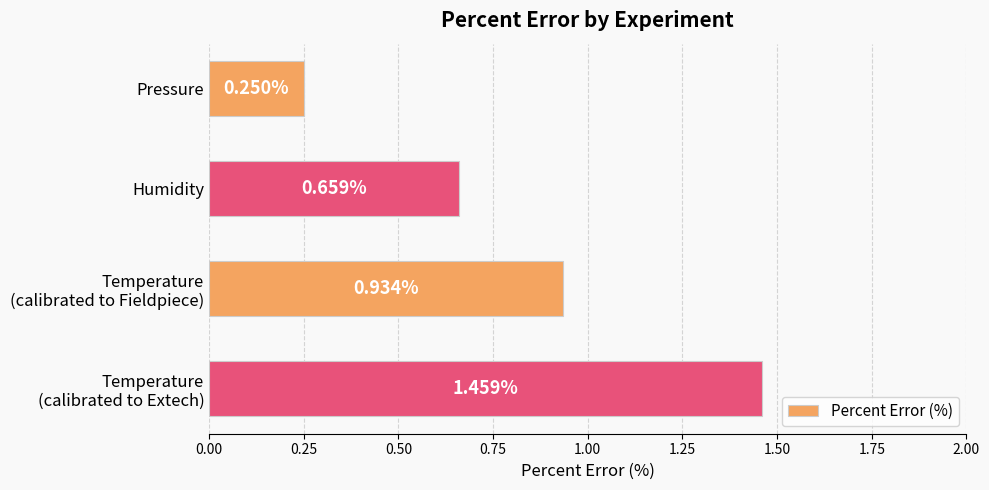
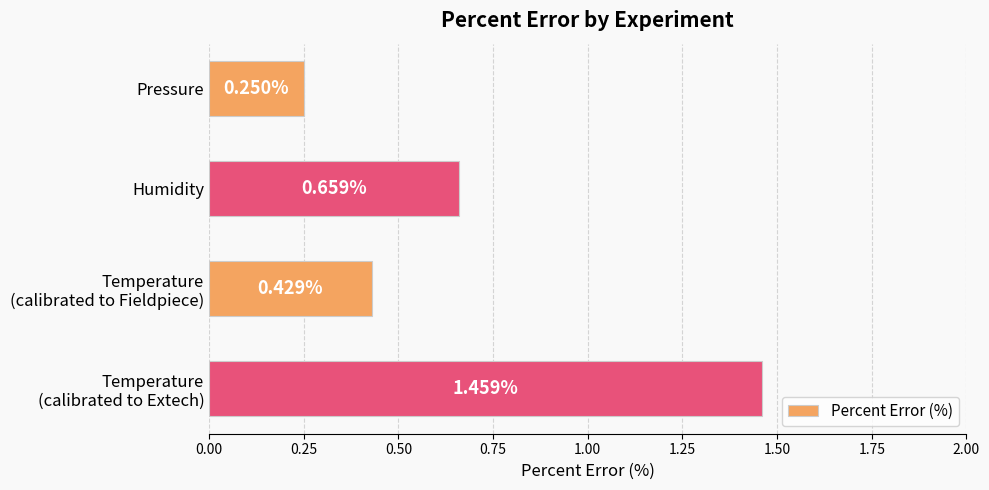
  {
    "Pressure": "0.250%",
    "Humidity": "0.659%",
-   "Temperature (calibrated to Fieldpiece)": "0.934%",
+   "Temperature (calibrated to Fieldpiece)": "0.429%",
    "Temperature (calibrated to Extech)": "1.459%"
  }
